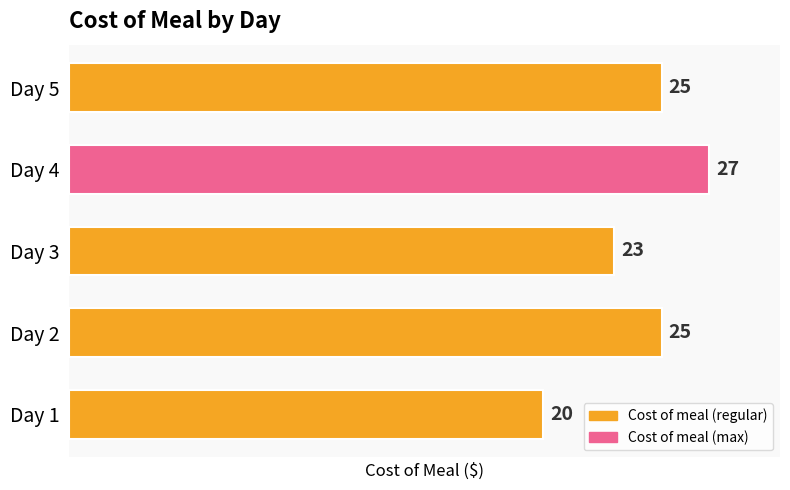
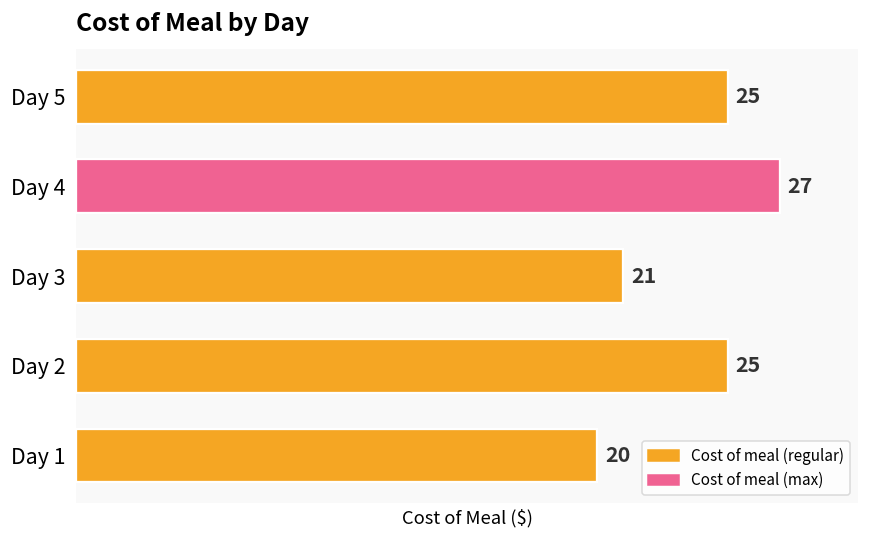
  {
    "Day 5": 25,
    "Day 4": 27,
-   "Day 3": 23,
+   "Day 3": 21,
    "Day 2": 25,
    "Day 1": 20
  }
